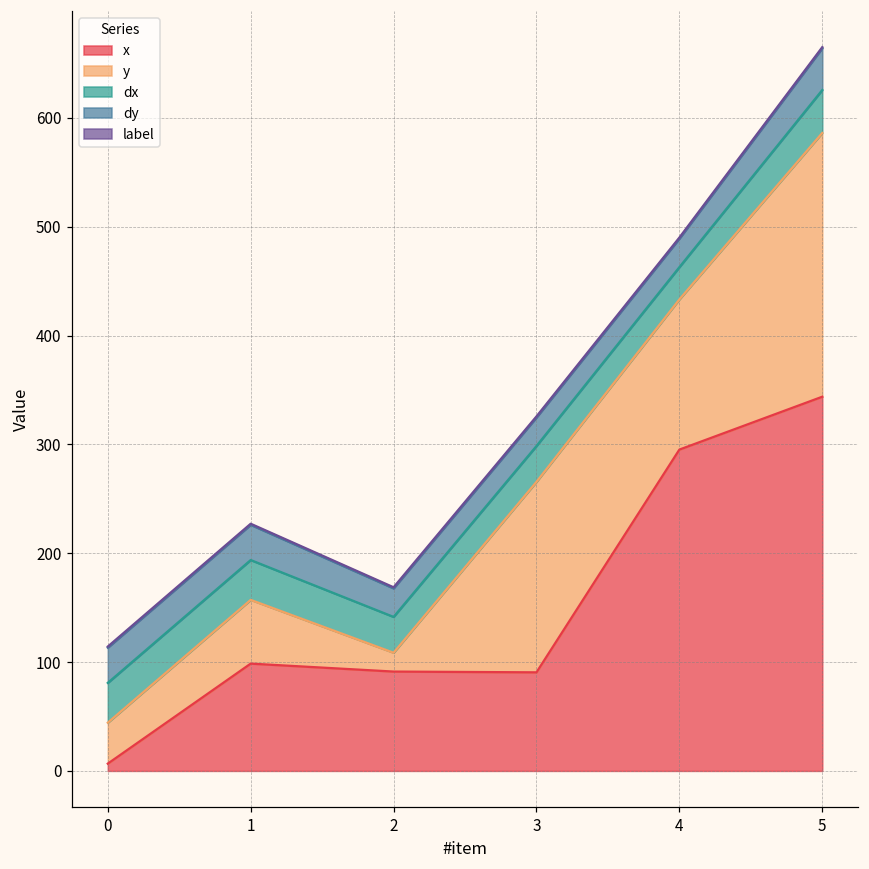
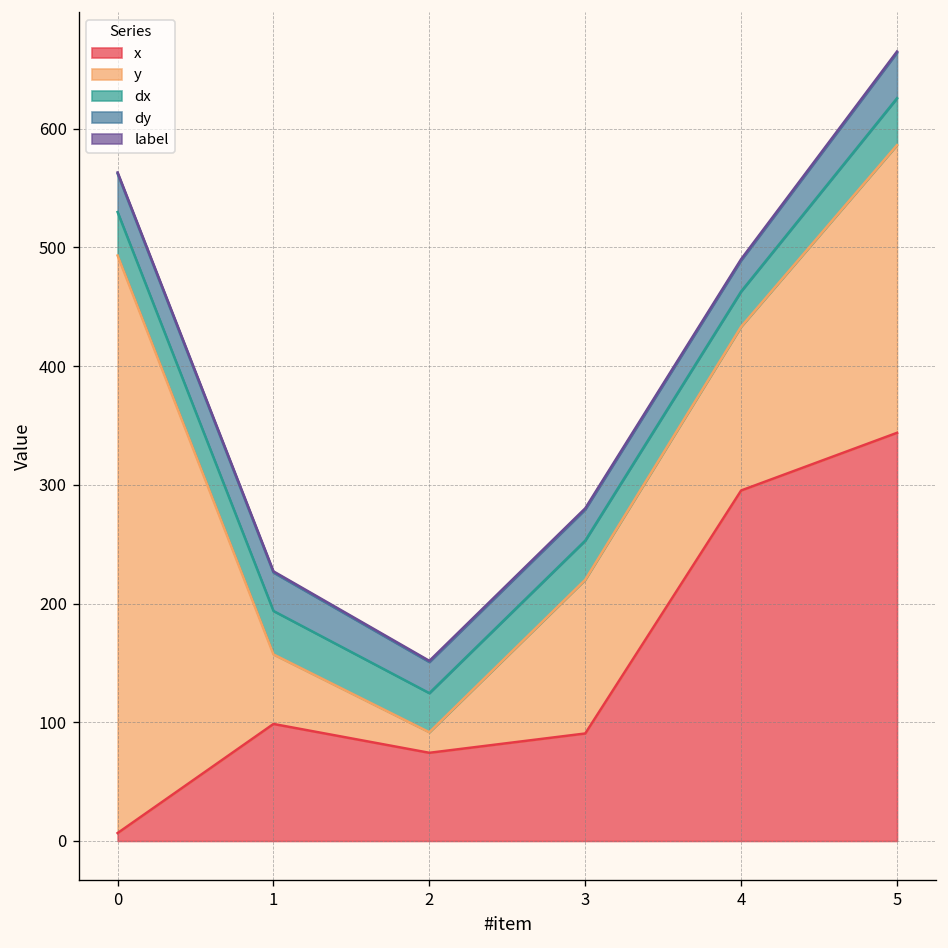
  {
    "x": {
      "0": 10,
      "1": 100,
-     "2": 90,
+     "2": 70,
      "3": 90,
      "4": 300,
      "5": 340
    },
    "y": {
-     "0": 40,
+     "0": 490,
      "1": 60,
      "2": 20,
-     "3": 180,
+     "3": 130,
      "4": 140,
      "5": 240
    }
  }
